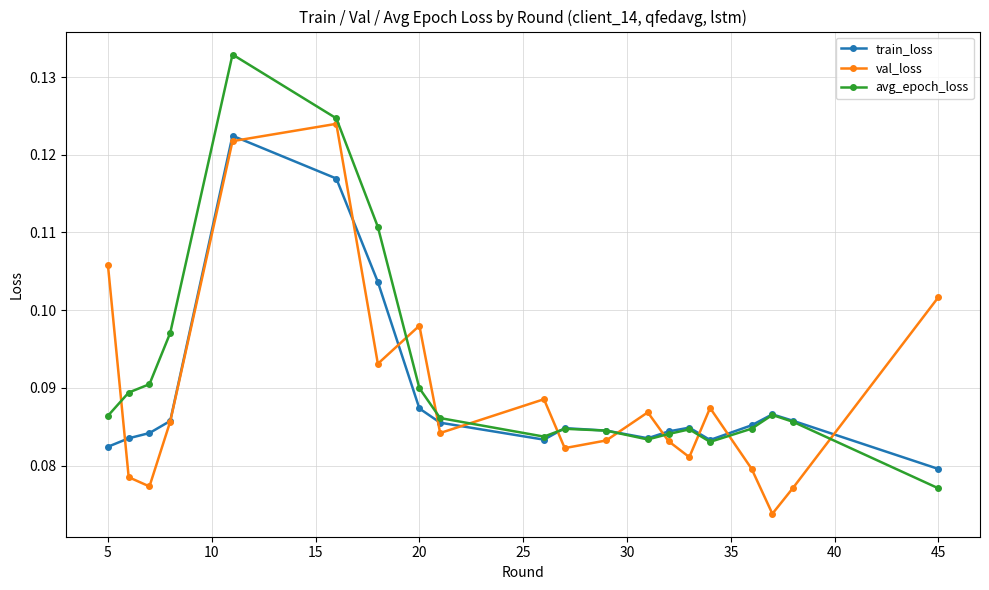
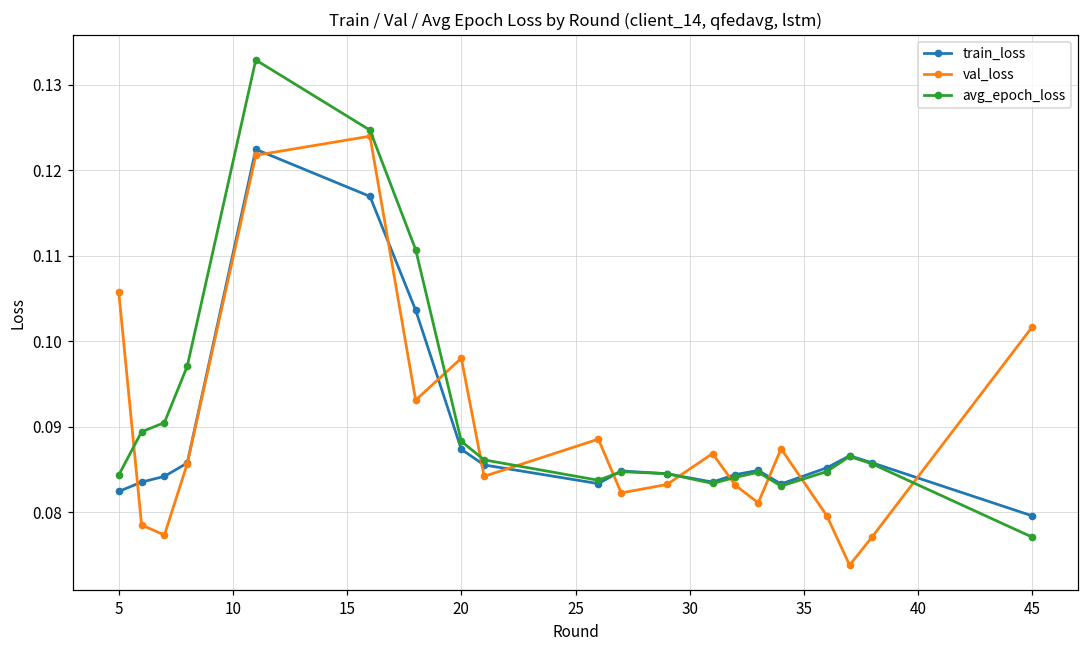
  {
    "train_loss": {
      "5": 0.082,
      "20": 0.087,
      "45": 0.080
    },
    "val_loss": {
      "5": 0.106,
      "20": 0.098,
      "45": 0.102
    },
    "avg_epoch_loss": {
-     "5": 0.086,
-     "20": 0.090,
+     "5": 0.084,
+     "20": 0.088,
      "45": 0.077
    }
  }
